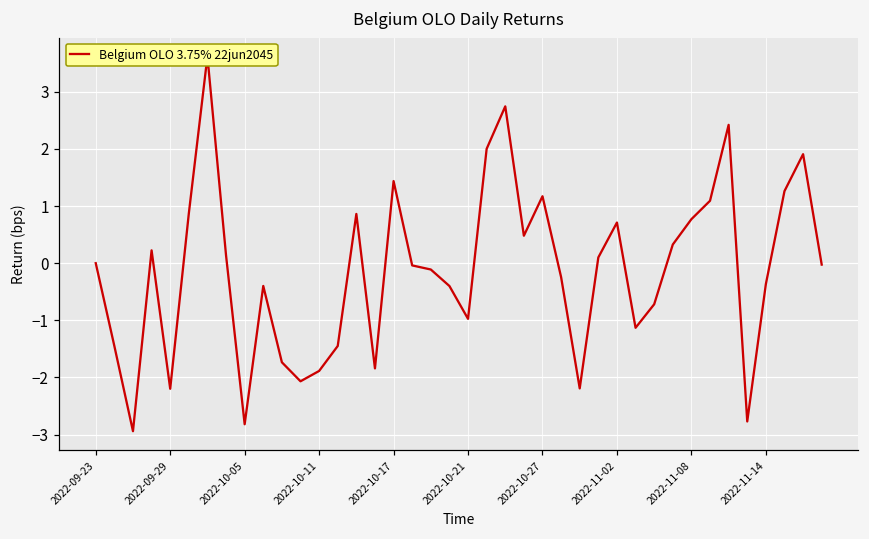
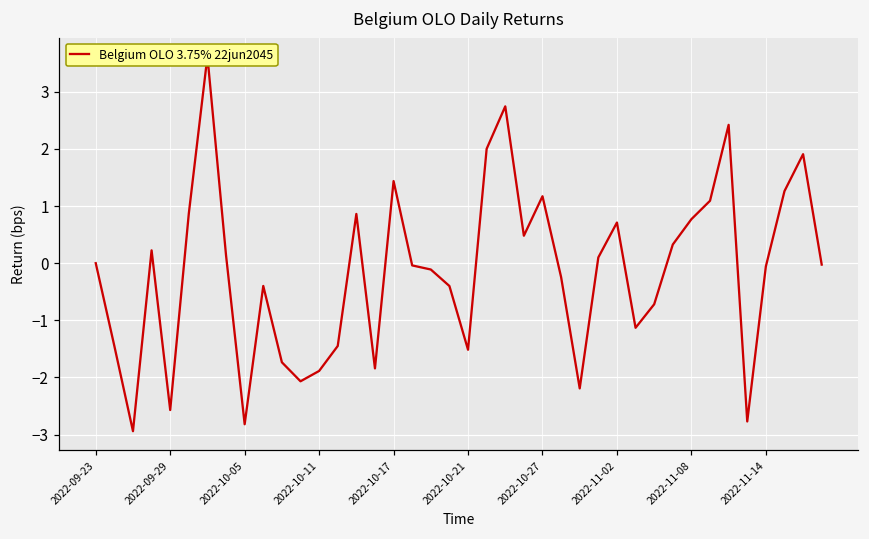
  {
    "2022-09-23": 0.0,
-   "2022-09-29": -2.2,
+   "2022-09-29": -2.6,
    "2022-10-05": -2.8,
    "2022-10-11": -1.9,
    "2022-10-17": 1.4,
-   "2022-10-21": -1.0,
+   "2022-10-21": -1.5,
    "2022-10-27": 1.2,
    "2022-11-02": 0.7,
    "2022-11-08": 0.8,
-   "2022-11-14": -0.4
+   "2022-11-14": -0.1
  }
